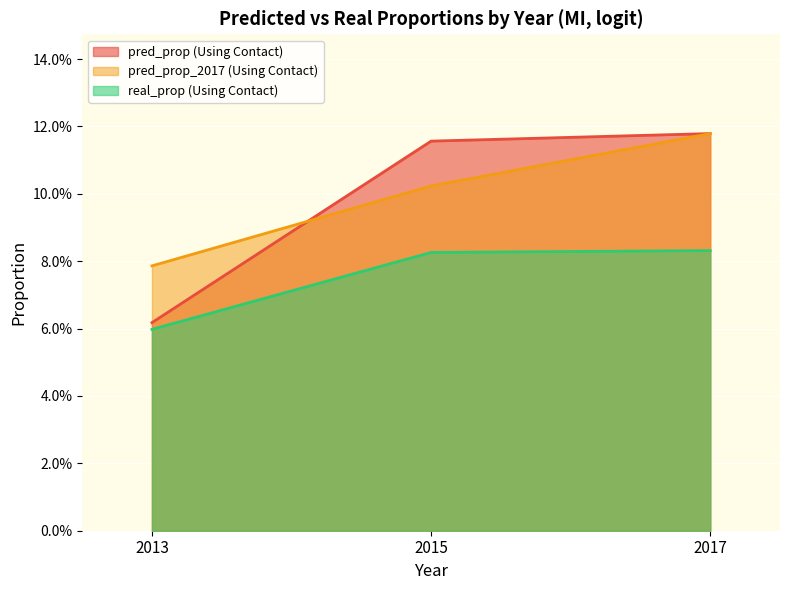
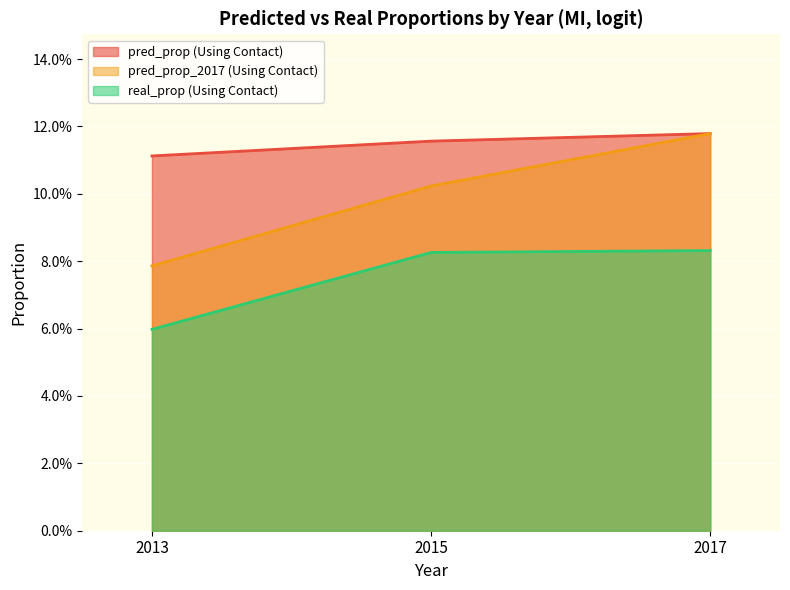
  {
    "pred_prop (Using Contact)": {
-     "2013": "6.2%",
+     "2013": "11.1%",
      "2015": "11.6%"
    },
    "pred_prop_2017 (Using Contact)": {
      "2013": "7.9%",
      "2015": "10.2%"
    },
    "real_prop (Using Contact)": {
      "2013": "6.0%",
      "2015": "8.3%",
      "2017": "8.3%"
    }
  }
